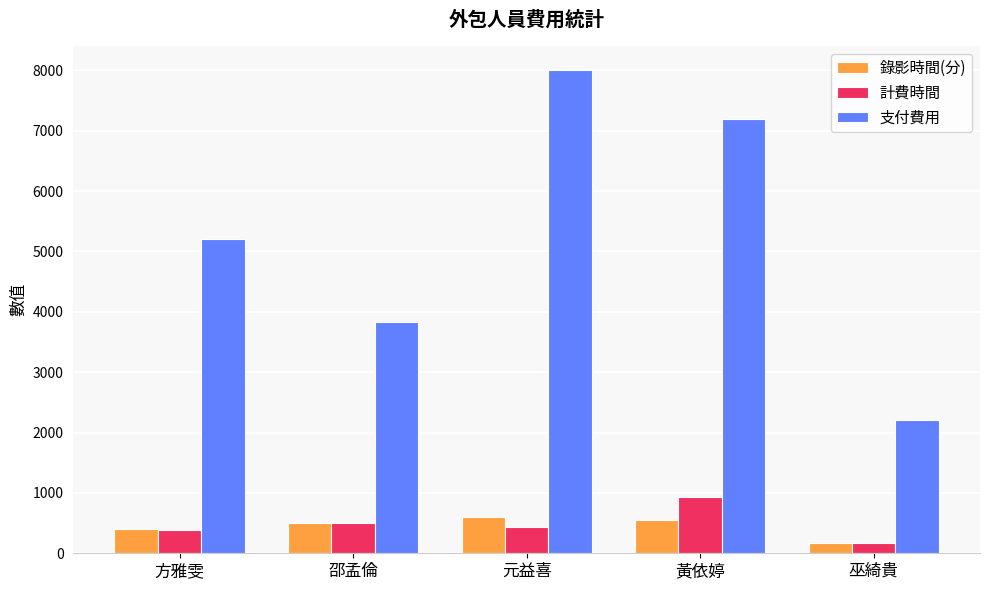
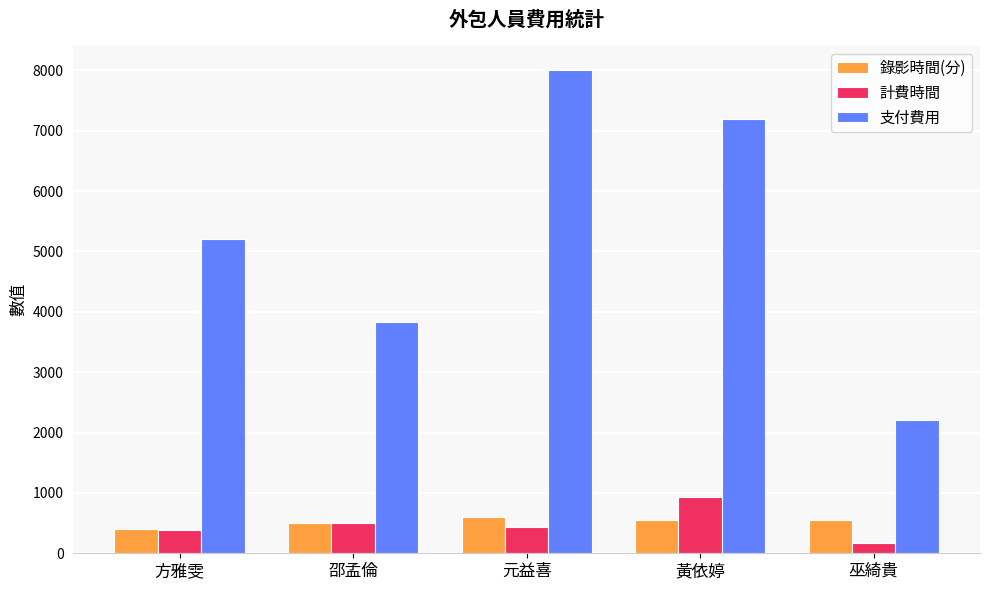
  {
    "錄影時間(分)": {
      "方雅雯": 400,
      "邵孟倫": 500,
      "元益喜": 600,
      "黃依婷": 600,
-     "巫綺貴": 200
+     "巫綺貴": 600
    },
    "計費時間": {
      "方雅雯": 400,
      "邵孟倫": 500,
      "元益喜": 400,
      "黃依婷": 900,
      "巫綺貴": 200
    },
    "支付費用": {
      "方雅雯": 5200,
      "邵孟倫": 3800,
      "元益喜": 8000,
      "黃依婷": 7200,
      "巫綺貴": 2200
    }
  }
